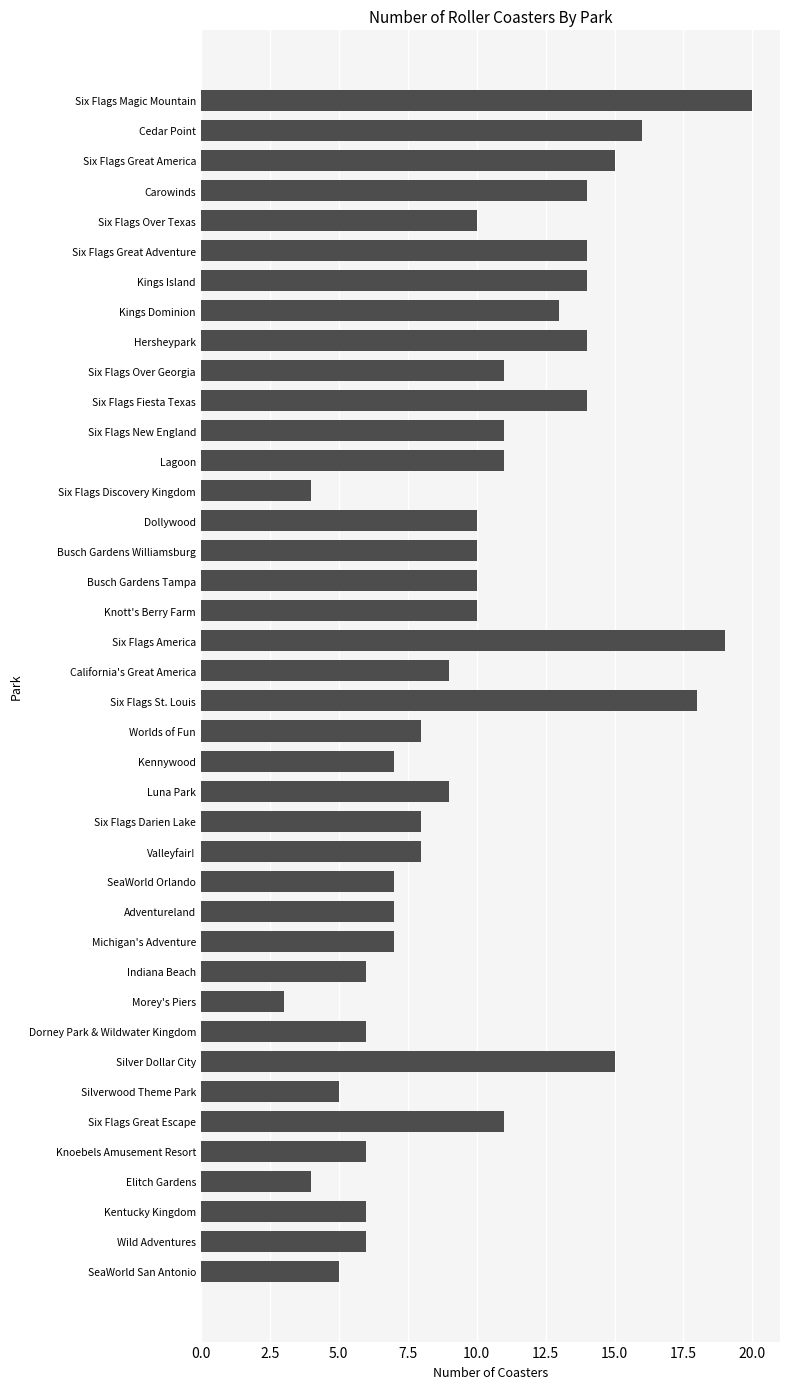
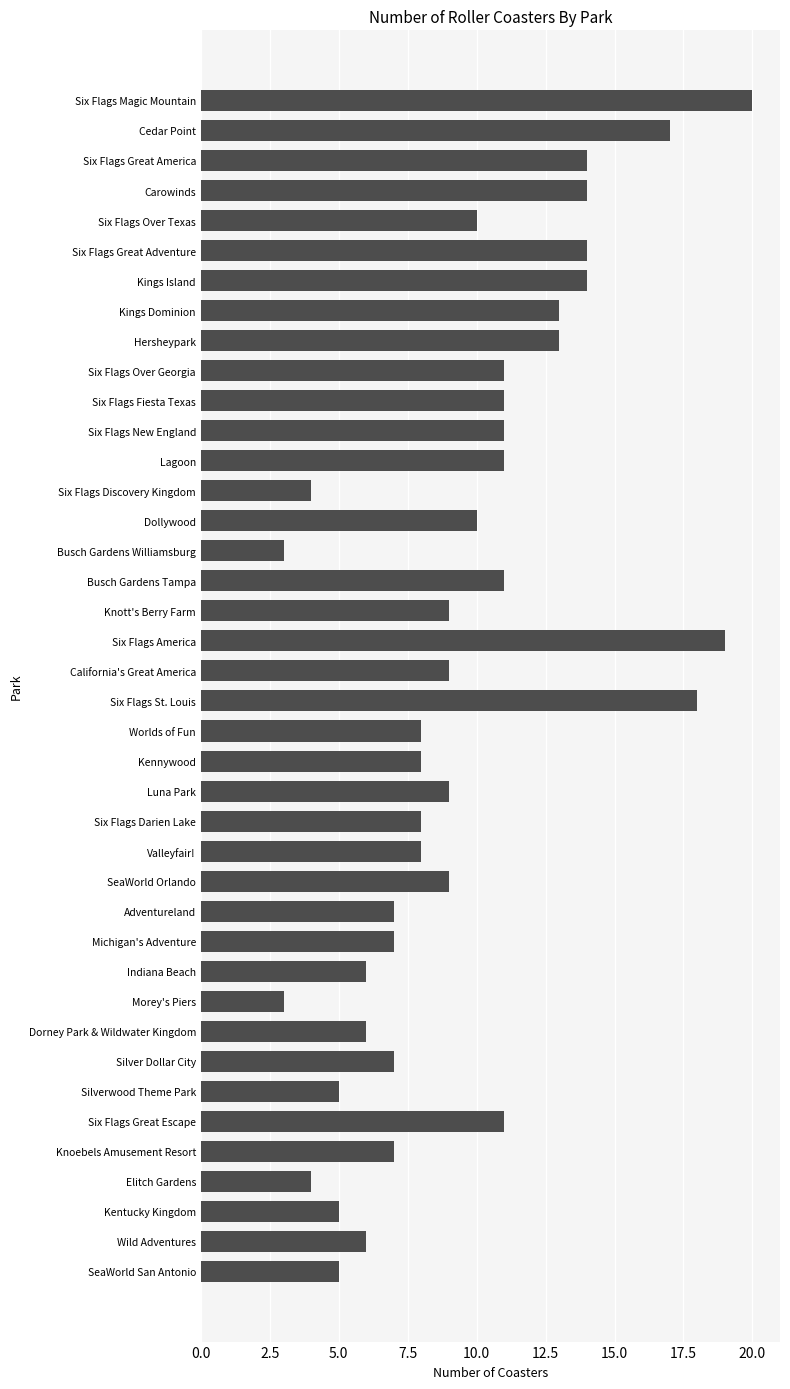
  {
    "Six Flags Magic Mountain": 20,
-   "Cedar Point": 16,
-   "Six Flags Great America": 15,
+   "Cedar Point": 17,
+   "Six Flags Great America": 14,
    "Carowinds": 14,
    "Six Flags Over Texas": 10,
    "Six Flags Great Adventure": 14,
    "Kings Island": 14,
    "Kings Dominion": 13,
-   "Hersheypark": 14,
+   "Hersheypark": 13,
    "Six Flags Over Georgia": 11,
-   "Six Flags Fiesta Texas": 14,
+   "Six Flags Fiesta Texas": 11,
    "Six Flags New England": 11,
    "Lagoon": 11,
    "Six Flags Discovery Kingdom": 4,
    "Dollywood": 10,
-   "Busch Gardens Williamsburg": 10,
-   "Busch Gardens Tampa": 10,
-   "Knott's Berry Farm": 10,
+   "Busch Gardens Williamsburg": 3,
+   "Busch Gardens Tampa": 11,
+   "Knott's Berry Farm": 9,
    "Six Flags America": 19,
    "California's Great America": 9,
    "Six Flags St. Louis": 18,
    "Worlds of Fun": 8,
-   "Kennywood": 7,
+   "Kennywood": 8,
    "Luna Park": 9,
    "Six Flags Darien Lake": 8,
    "Valleyfair!": 8,
-   "SeaWorld Orlando": 7,
+   "SeaWorld Orlando": 9,
    "Adventureland": 7,
    "Michigan's Adventure": 7,
    "Indiana Beach": 6,
    "Morey's Piers": 3,
    "Dorney Park & Wildwater Kingdom": 6,
-   "Silver Dollar City": 15,
+   "Silver Dollar City": 7,
    "Silverwood Theme Park": 5,
    "Six Flags Great Escape": 11,
-   "Knoebels Amusement Resort": 6,
+   "Knoebels Amusement Resort": 7,
    "Elitch Gardens": 4,
-   "Kentucky Kingdom": 6,
+   "Kentucky Kingdom": 5,
    "Wild Adventures": 6,
    "SeaWorld San Antonio": 5
  }
